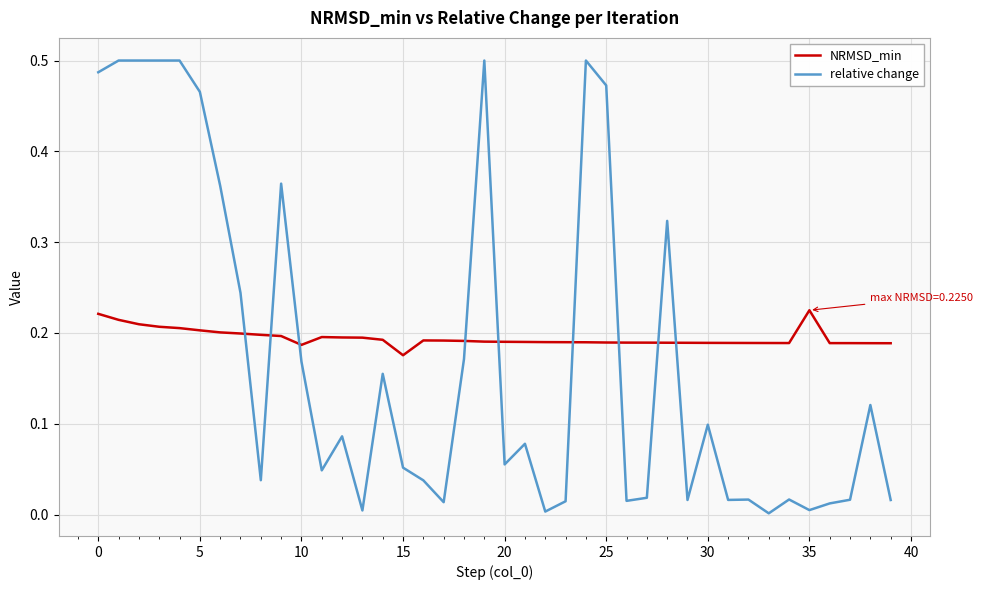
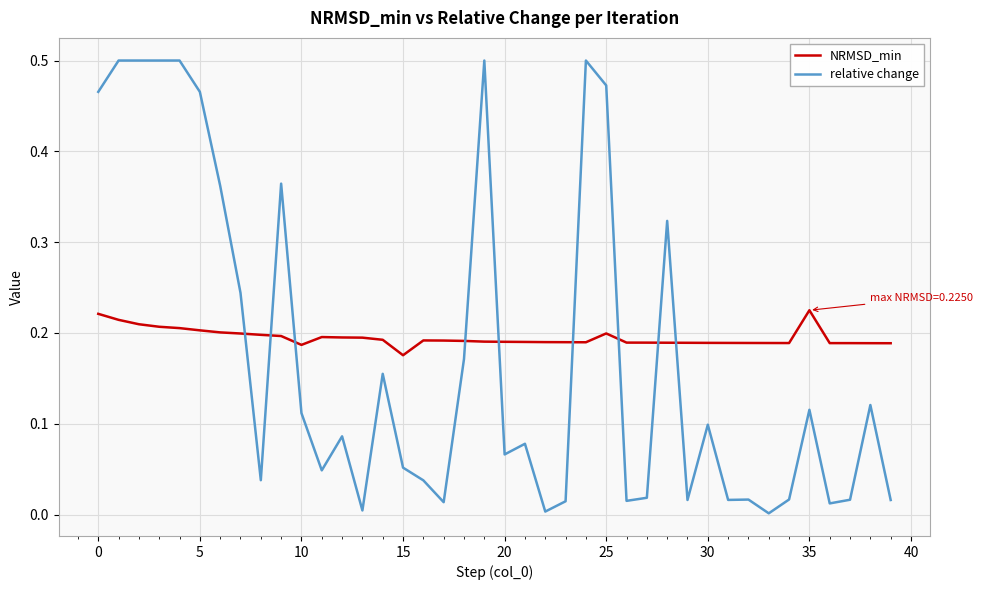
  {
    "NRMSD_min": {
      "0": 0.22,
      "5": 0.20,
      "10": 0.19,
      "15": 0.18,
      "20": 0.19,
-     "25": 0.19,
+     "25": 0.20,
      "30": 0.19
    },
    "relative change": {
-     "0": 0.49,
+     "0": 0.47,
      "5": 0.47,
-     "10": 0.17,
+     "10": 0.11,
      "15": 0.05,
-     "20": 0.06,
+     "20": 0.07,
      "25": 0.47,
      "30": 0.10,
-     "35": 0.00
+     "35": 0.12
    }
  }
